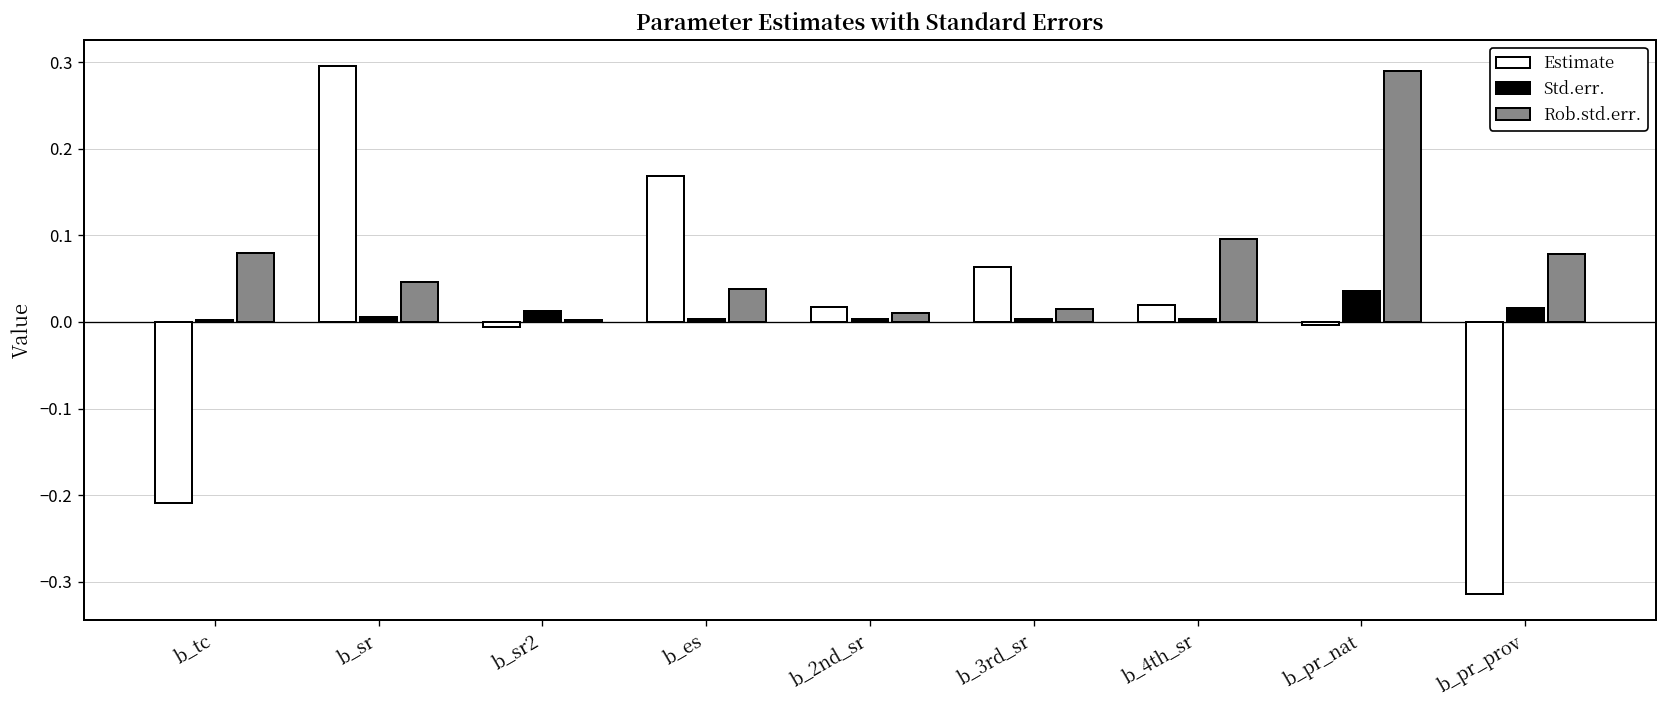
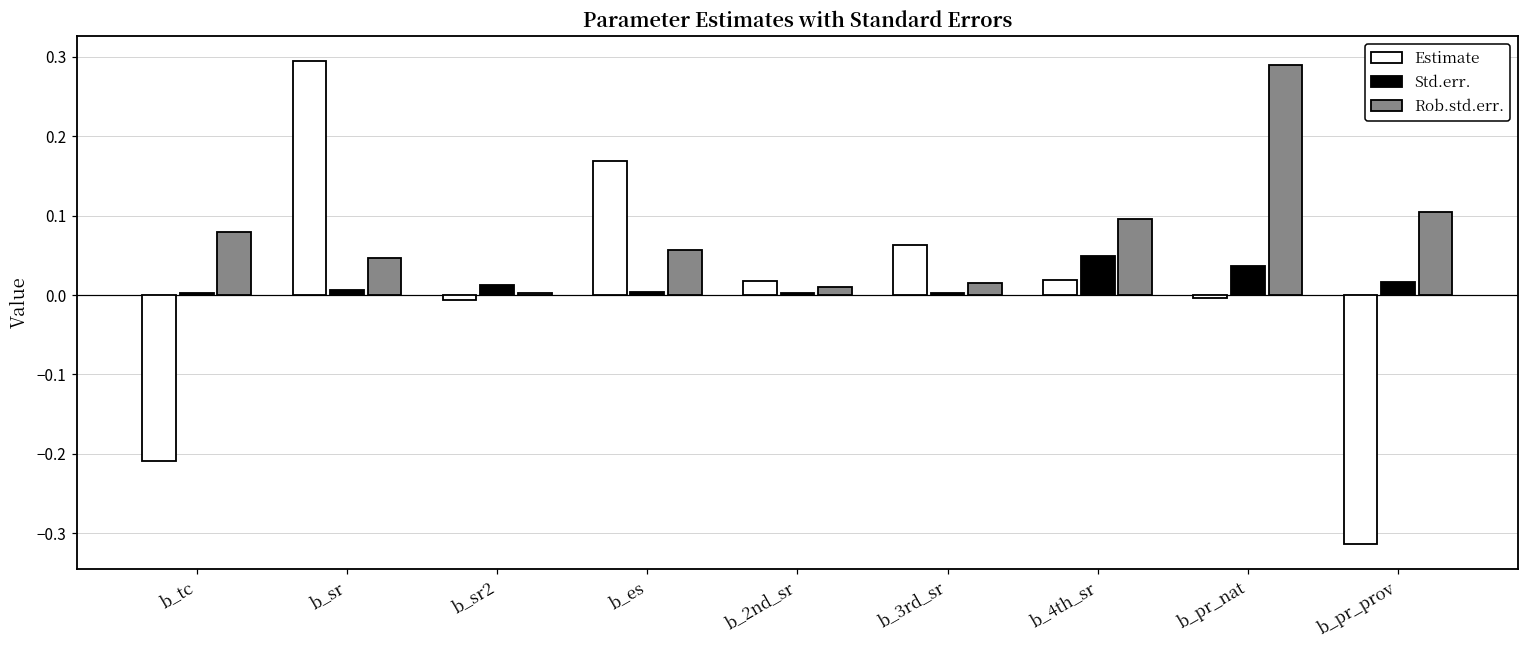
  {
    "Estimate": {
      "b_tc": -0.21,
      "b_sr": 0.30,
      "b_sr2": -0.01,
      "b_es": 0.17,
      "b_2nd_sr": 0.02,
      "b_3rd_sr": 0.06,
      "b_4th_sr": 0.02,
      "b_pr_nat": 0.00,
      "b_pr_prov": -0.31
    },
    "Std.err.": {
      "b_sr": 0.01,
      "b_sr2": 0.01,
-     "b_4th_sr": 0.00,
+     "b_4th_sr": 0.05,
      "b_pr_nat": 0.04,
      "b_pr_prov": 0.02
    },
    "Rob.std.err.": {
      "b_tc": 0.08,
      "b_sr": 0.05,
-     "b_es": 0.04,
+     "b_es": 0.06,
      "b_2nd_sr": 0.01,
      "b_3rd_sr": 0.01,
      "b_4th_sr": 0.10,
      "b_pr_nat": 0.29,
-     "b_pr_prov": 0.08
+     "b_pr_prov": 0.10
    }
  }
